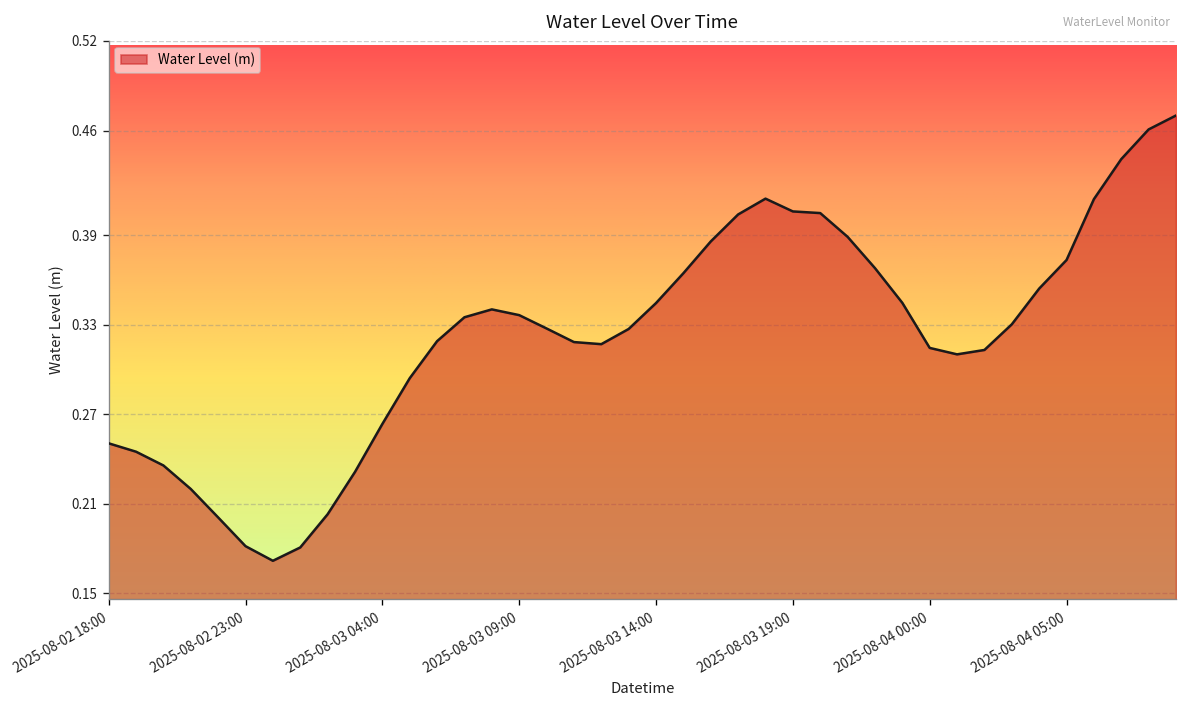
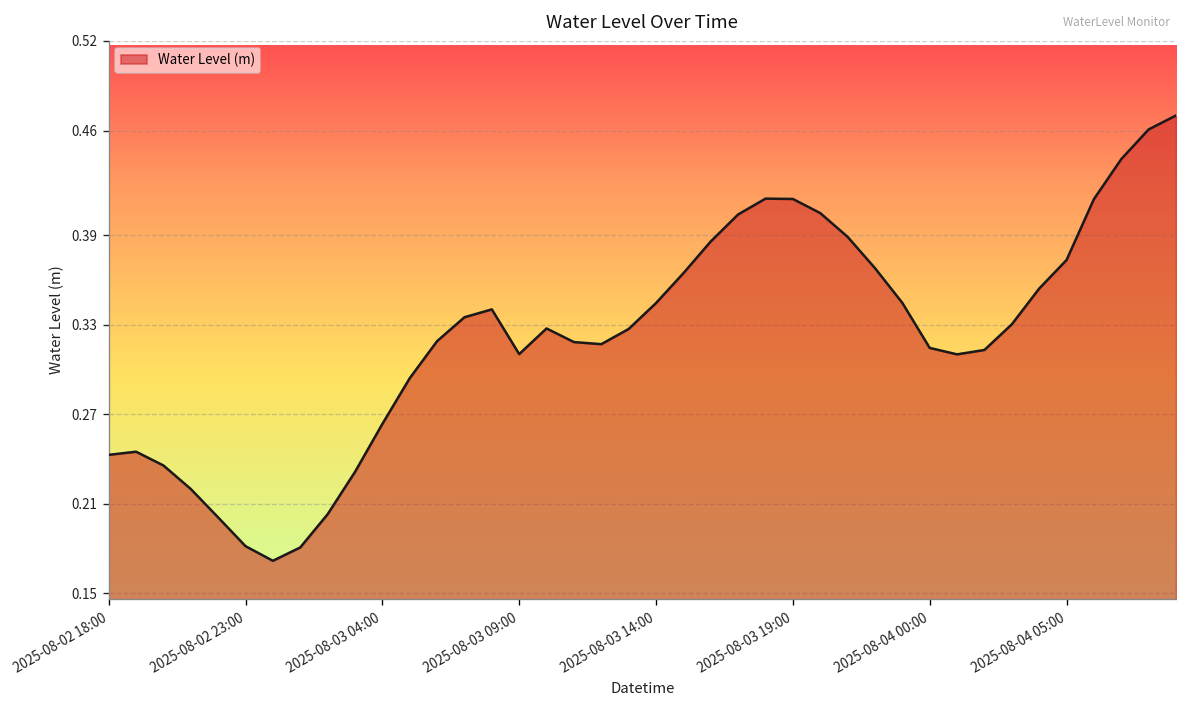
  {
-   "2025-08-02 18:00": 0.250,
+   "2025-08-02 18:00": 0.243,
    "2025-08-02 23:00": 0.182,
    "2025-08-03 04:00": 0.263,
-   "2025-08-03 09:00": 0.336,
+   "2025-08-03 09:00": 0.310,
    "2025-08-03 14:00": 0.344,
-   "2025-08-03 19:00": 0.406,
+   "2025-08-03 19:00": 0.414,
    "2025-08-04 00:00": 0.314,
    "2025-08-04 05:00": 0.373
  }
